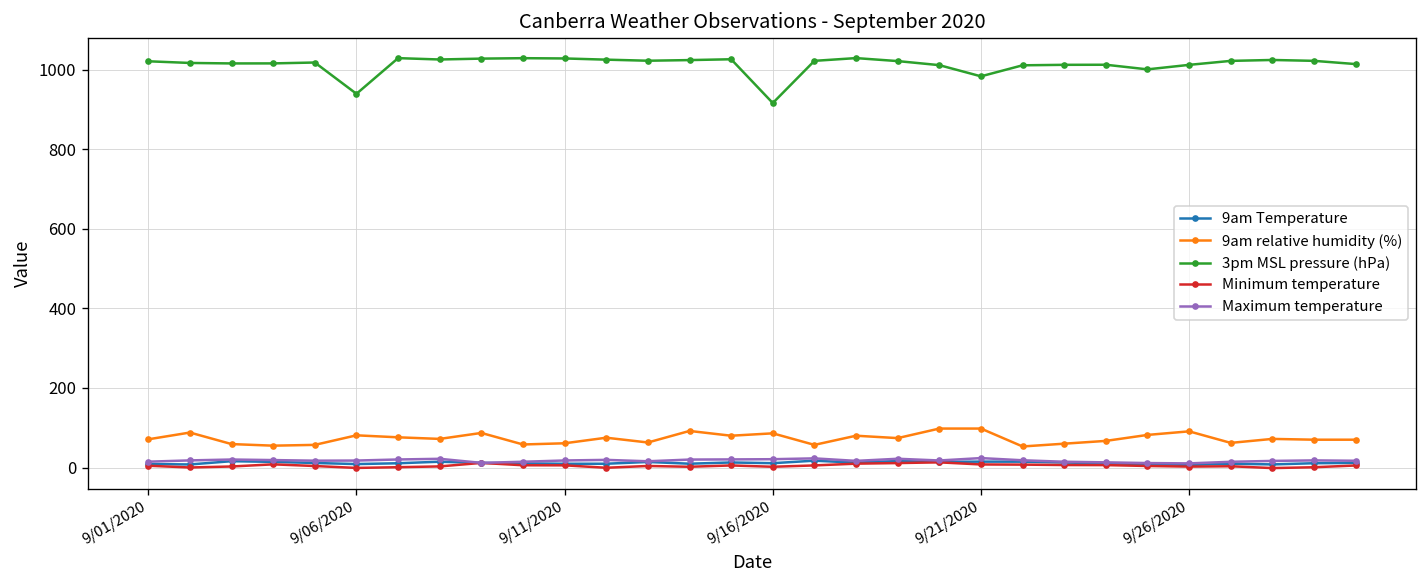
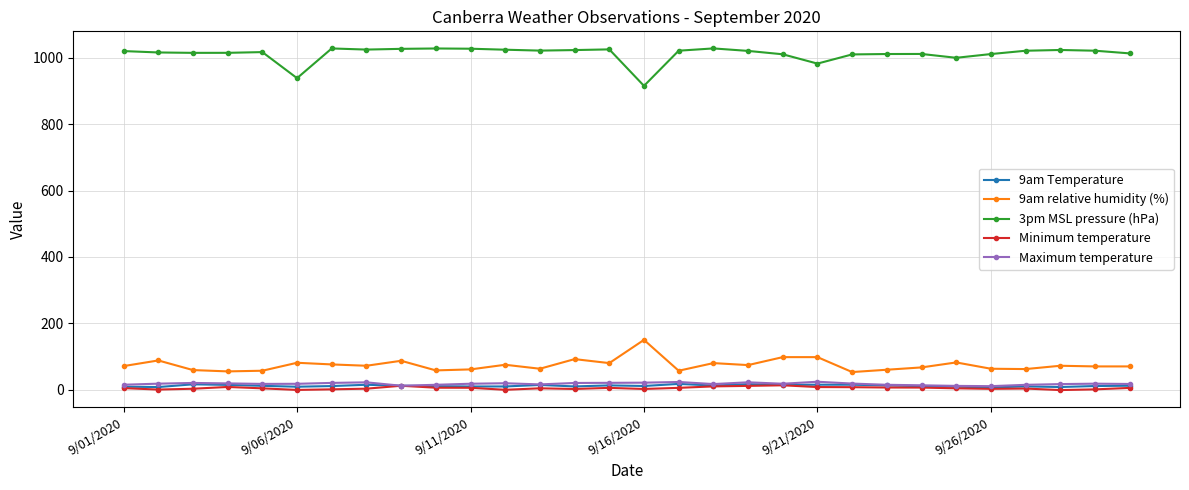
  {
    "9am Temperature": {
      "9/06/2020": 10,
      "9/16/2020": 10
    },
    "9am relative humidity (%)": {
      "9/01/2020": 70,
      "9/06/2020": 80,
      "9/11/2020": 60,
-     "9/16/2020": 90,
+     "9/16/2020": 150,
      "9/21/2020": 100,
-     "9/26/2020": 90
+     "9/26/2020": 60
    },
    "3pm MSL pressure (hPa)": {
      "9/01/2020": 1020,
      "9/06/2020": 940,
      "9/11/2020": 1030,
      "9/16/2020": 920,
      "9/21/2020": 980,
      "9/26/2020": 1010
    },
    "Minimum temperature": {
      "9/06/2020": 0,
      "9/16/2020": 0
    },
    "Maximum temperature": {
      "9/06/2020": 20,
      "9/11/2020": 20,
      "9/16/2020": 20,
      "9/21/2020": 20
    }
  }
